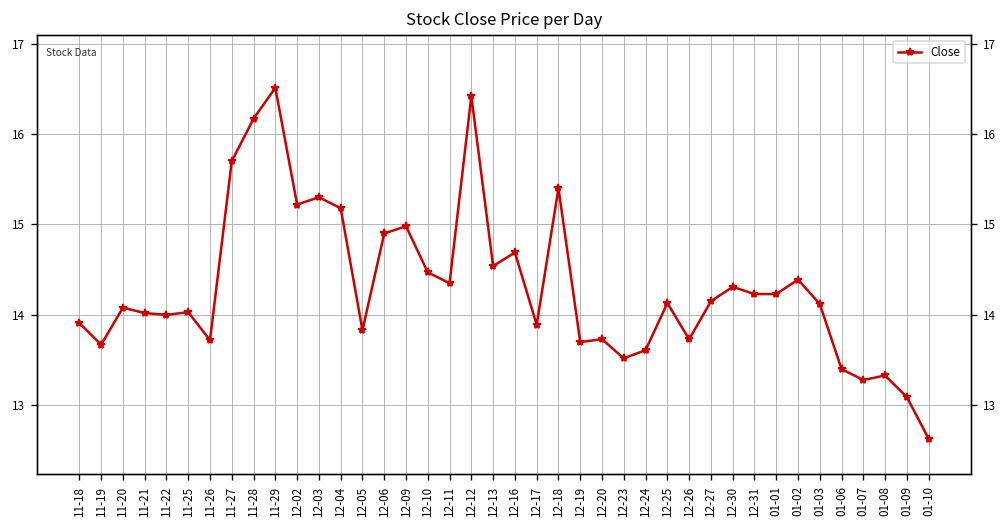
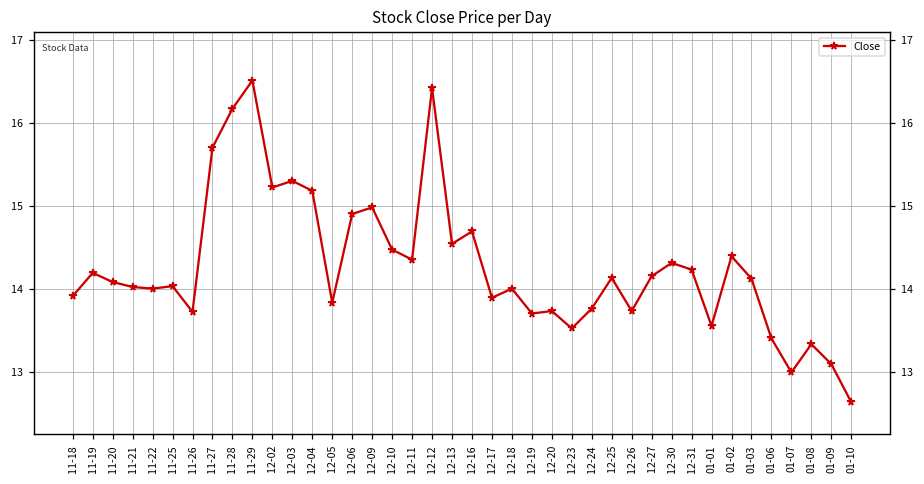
  {
    "11-18": 13.9,
-   "11-19": 13.7,
+   "11-19": 14.2,
    "11-20": 14.1,
    "11-21": 14.0,
    "11-22": 14.0,
    "11-25": 14.0,
    "11-26": 13.7,
    "11-27": 15.7,
    "11-28": 16.2,
    "11-29": 16.5,
    "12-02": 15.2,
    "12-03": 15.3,
    "12-04": 15.2,
    "12-05": 13.8,
    "12-06": 14.9,
    "12-09": 15.0,
    "12-10": 14.5,
    "12-11": 14.4,
    "12-12": 16.4,
    "12-13": 14.5,
    "12-16": 14.7,
    "12-17": 13.9,
-   "12-18": 15.4,
+   "12-18": 14.0,
    "12-19": 13.7,
    "12-20": 13.7,
    "12-23": 13.5,
-   "12-24": 13.6,
+   "12-24": 13.8,
    "12-25": 14.1,
    "12-26": 13.7,
    "12-27": 14.2,
    "12-30": 14.3,
    "12-31": 14.2,
-   "01-01": 14.2,
+   "01-01": 13.6,
    "01-02": 14.4,
    "01-03": 14.1,
    "01-06": 13.4,
-   "01-07": 13.3,
+   "01-07": 13.0,
    "01-08": 13.3,
    "01-09": 13.1,
    "01-10": 12.6
  }
